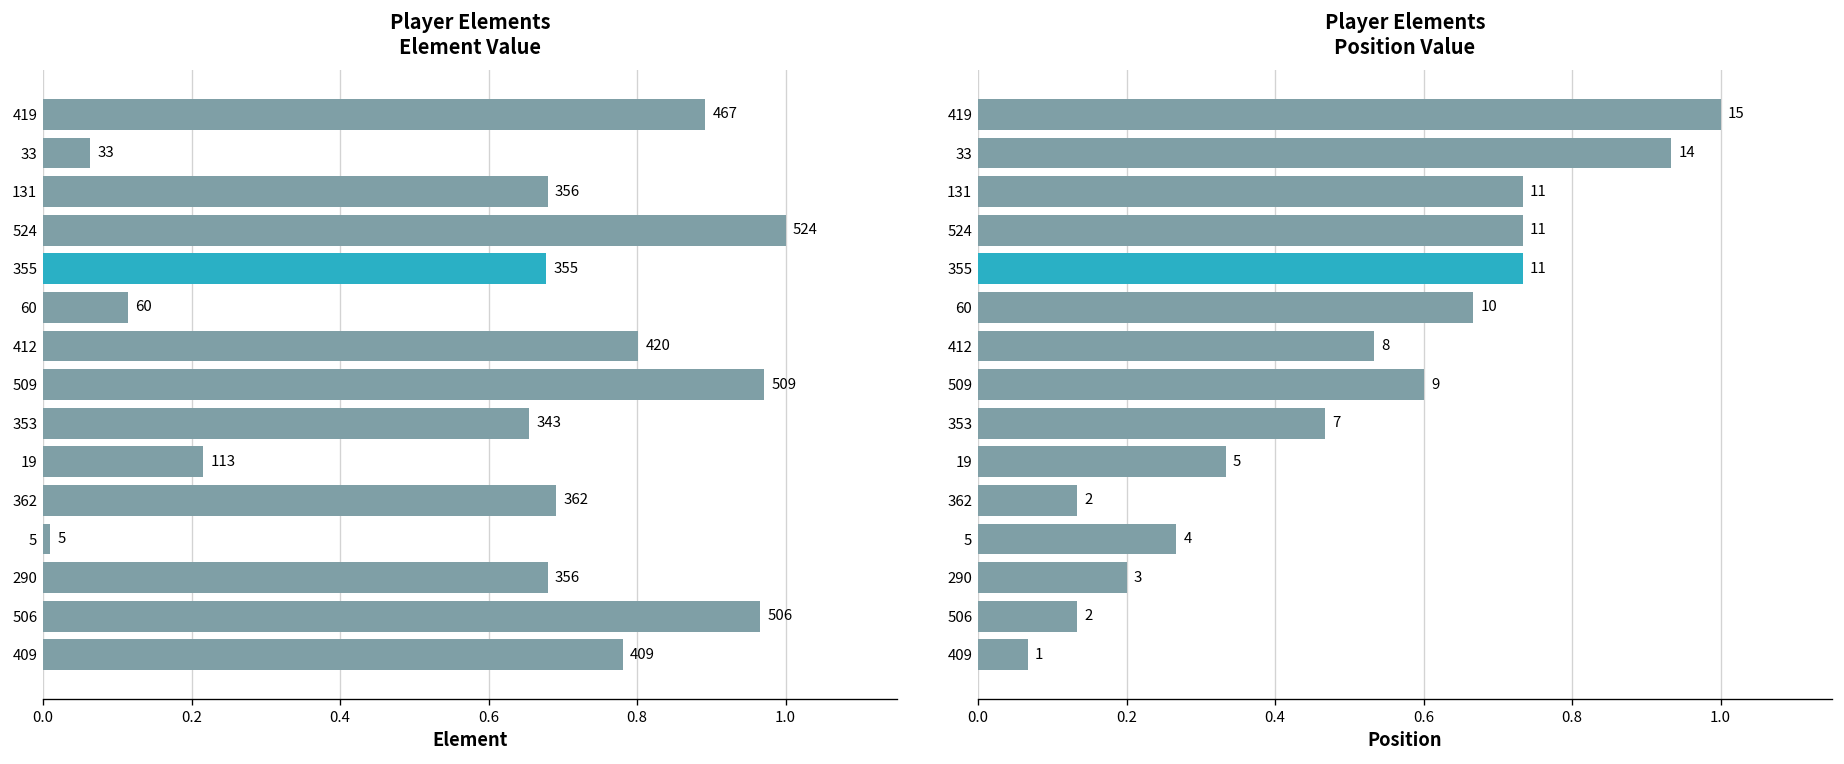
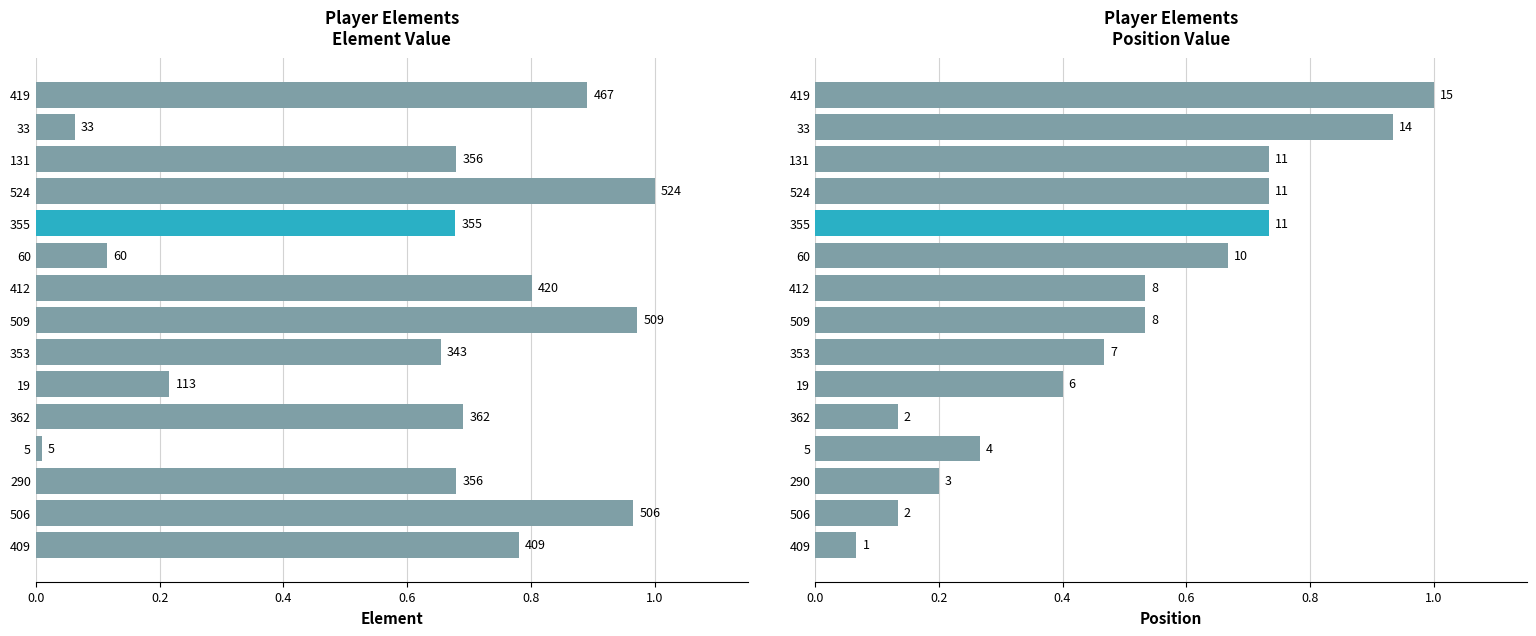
  {
    "Player Elements Position Value": {
-     "509": 9,
-     "19": 5
+     "509": 8,
+     "19": 6
    }
  }
